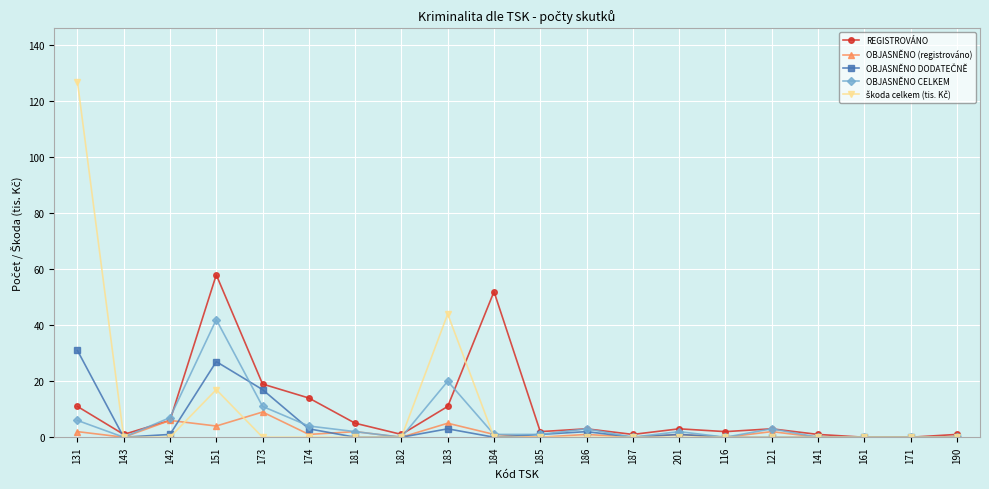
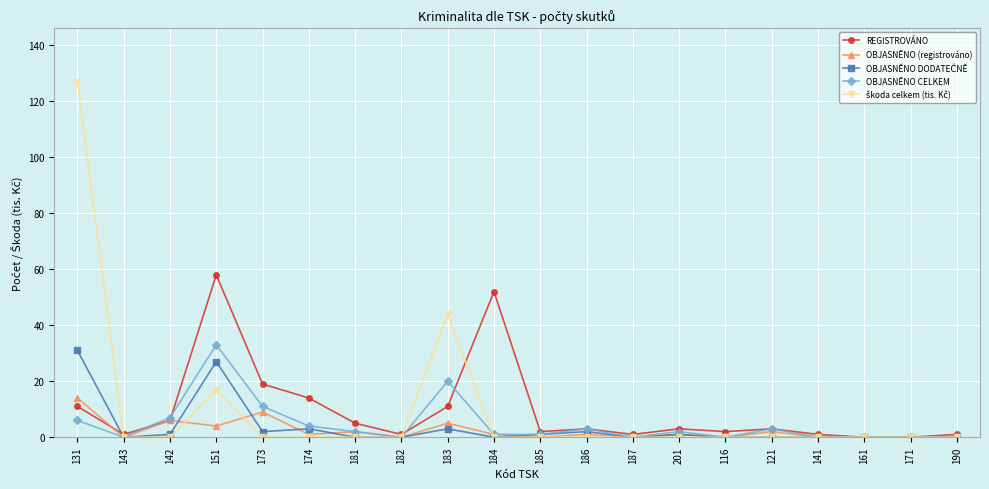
  {
    "REGISTROVÁNO": {
      "131": 11,
      "143": 1,
      "151": 58,
      "173": 19,
      "174": 14,
      "181": 5,
      "182": 1,
      "183": 11,
      "184": 52,
      "185": 2,
      "187": 1,
      "201": 3,
      "116": 2,
      "141": 1,
      "190": 1
    },
    "OBJASNĚNO (registrováno)": {
-     "131": 2,
+     "131": 14,
      "151": 4,
      "173": 9,
      "174": 1,
      "183": 5,
      "186": 1,
      "121": 2
    },
    "OBJASNĚNO DODATEČNĚ": {
      "131": 31,
      "142": 1,
      "151": 27,
-     "173": 17,
+     "173": 2,
      "174": 3,
      "183": 3,
      "186": 2
    },
    "OBJASNĚNO CELKEM": {
      "131": 6,
      "142": 7,
-     "151": 42,
+     "151": 33,
      "173": 11,
      "174": 4,
      "183": 20,
      "201": 2
    },
    "škoda celkem (tis. Kč)": {
      "131": 127,
      "142": 0,
      "151": 17,
      "173": 0,
      "174": 0,
      "183": 44,
      "186": 0,
      "201": 0
    }
  }
